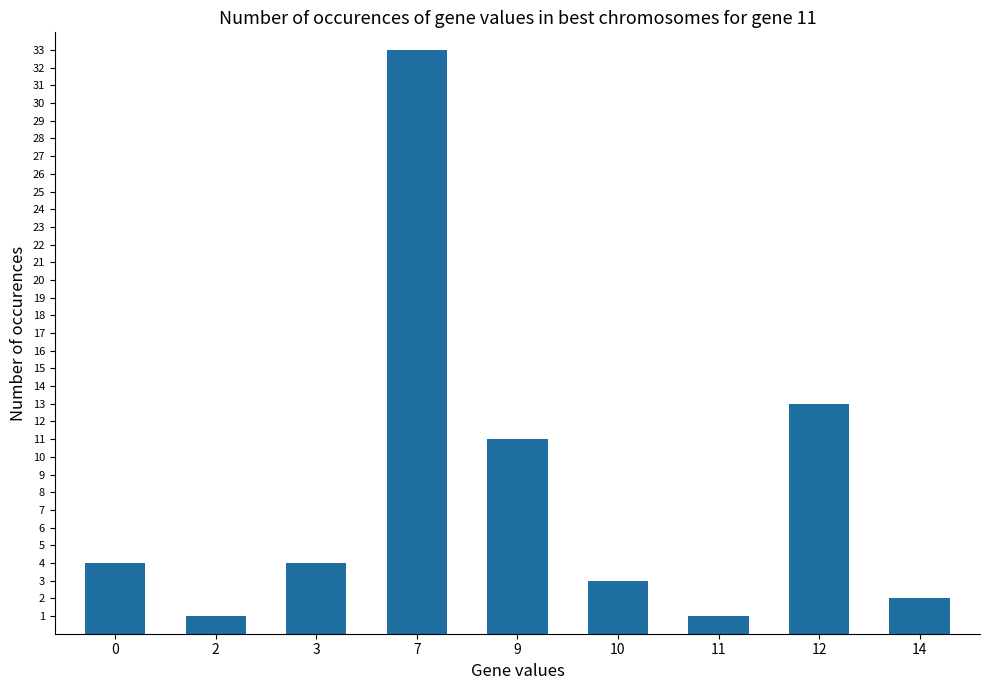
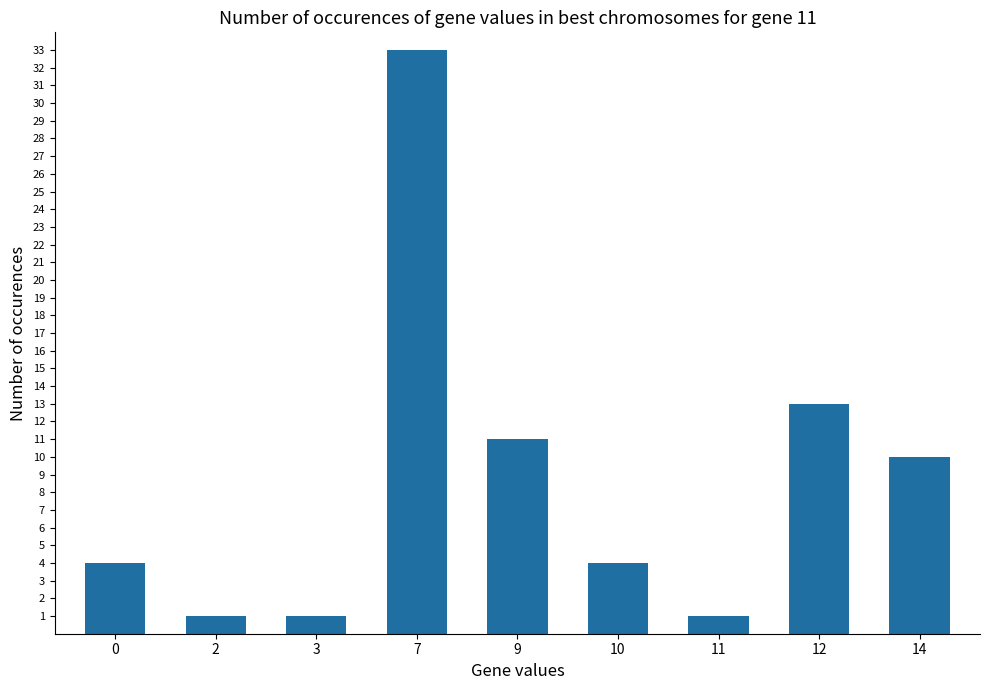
  {
    "0": 4,
    "2": 1,
-   "3": 4,
+   "3": 1,
    "7": 33,
    "9": 11,
-   "10": 3,
+   "10": 4,
    "11": 1,
    "12": 13,
-   "14": 2
+   "14": 10
  }
